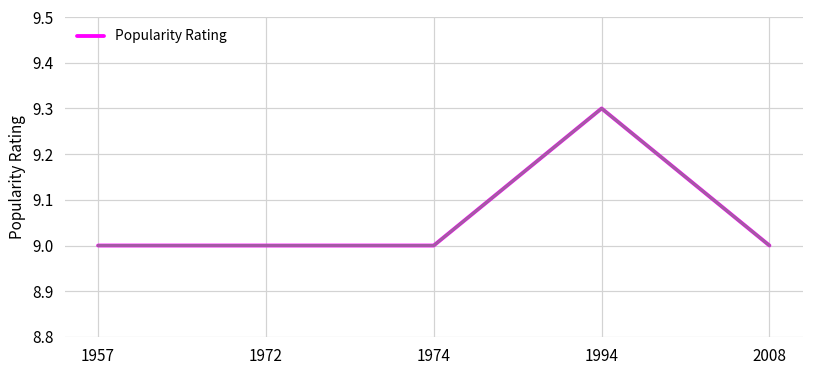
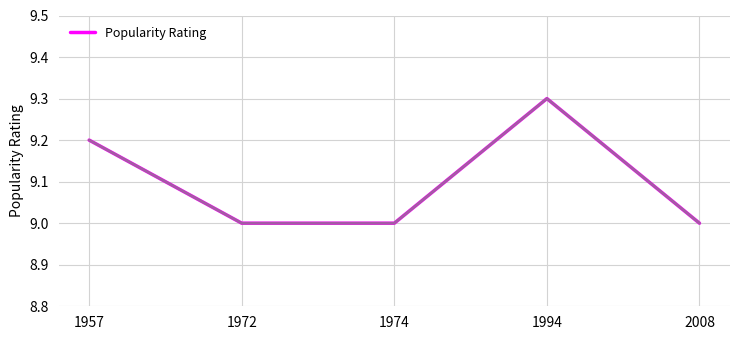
  {
-   "1957": 9.0,
+   "1957": 9.2,
    "1972": 9.0,
    "1974": 9.0,
    "1994": 9.3,
    "2008": 9.0
  }
